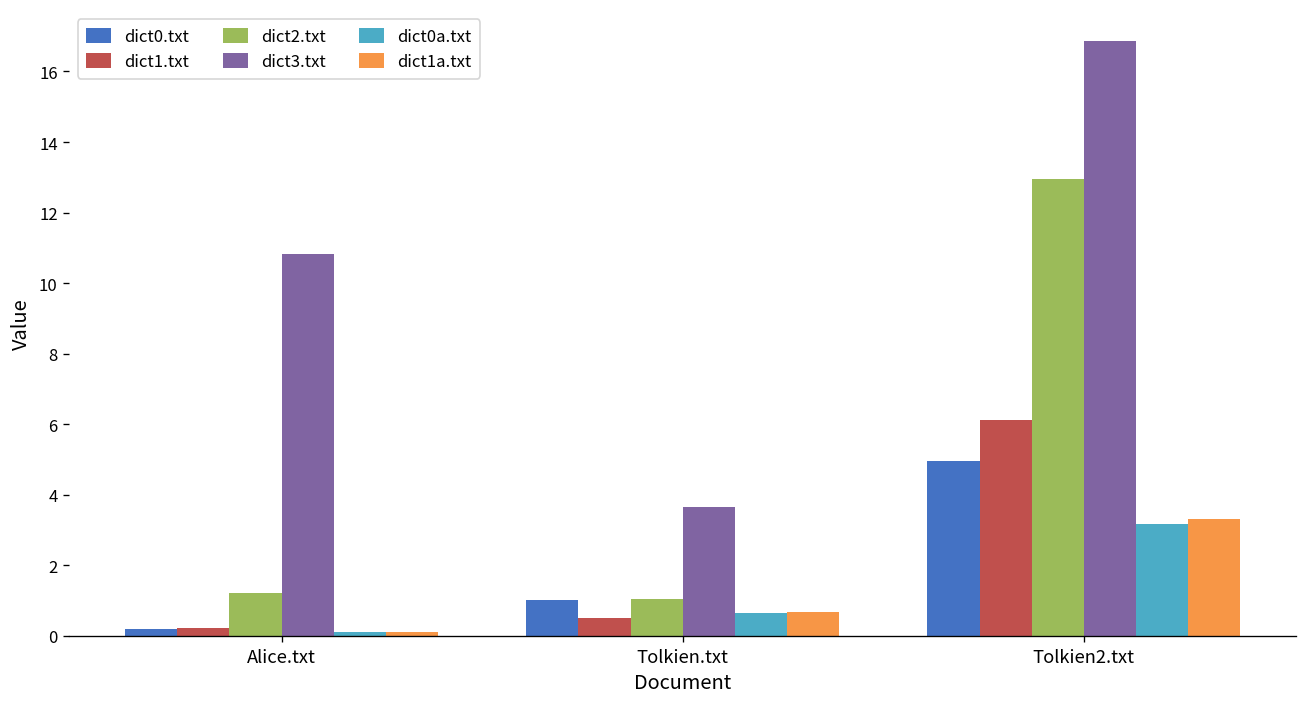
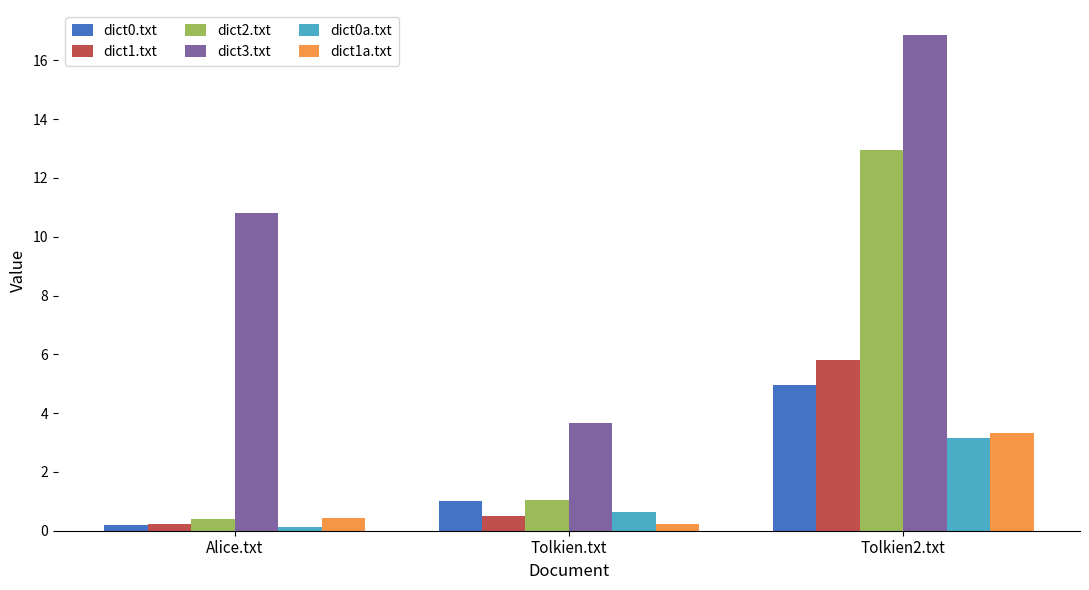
  {
    "dict1.txt": {
      "Alice.txt": 0.2,
      "Tolkien.txt": 0.5,
-     "Tolkien2.txt": 6.1
+     "Tolkien2.txt": 5.8
    },
    "dict2.txt": {
-     "Alice.txt": 1.2,
+     "Alice.txt": 0.4,
      "Tolkien.txt": 1.0,
      "Tolkien2.txt": 12.9
    },
    "dict3.txt": {
      "Alice.txt": 10.8,
      "Tolkien.txt": 3.7,
      "Tolkien2.txt": 16.9
    },
    "dict1a.txt": {
-     "Alice.txt": 0.1,
-     "Tolkien.txt": 0.7,
+     "Alice.txt": 0.4,
+     "Tolkien.txt": 0.2,
      "Tolkien2.txt": 3.3
    }
  }
